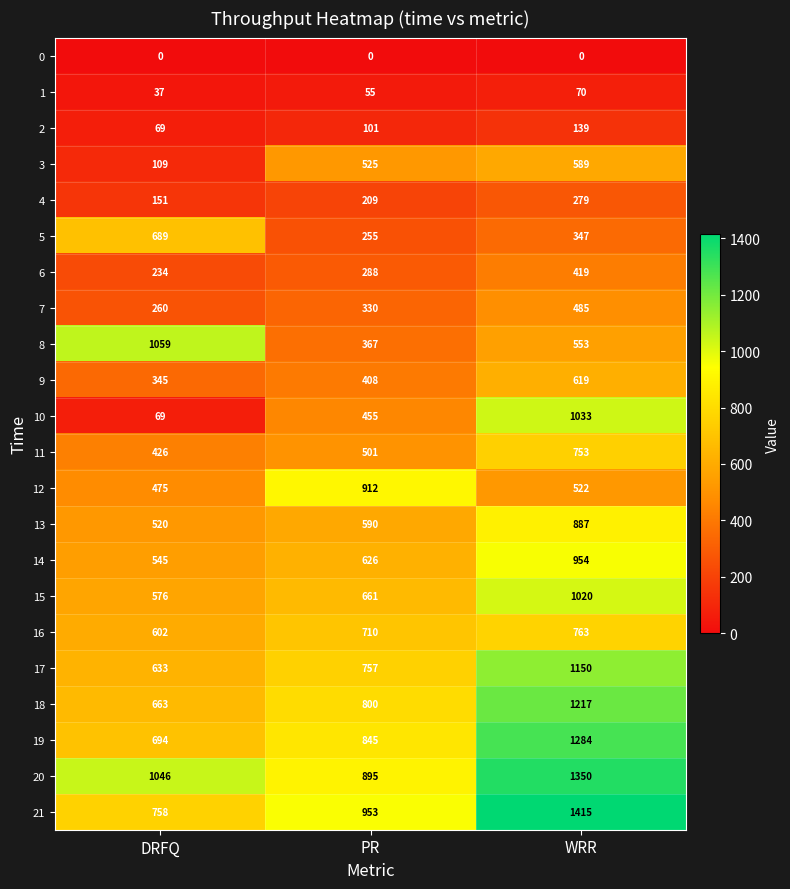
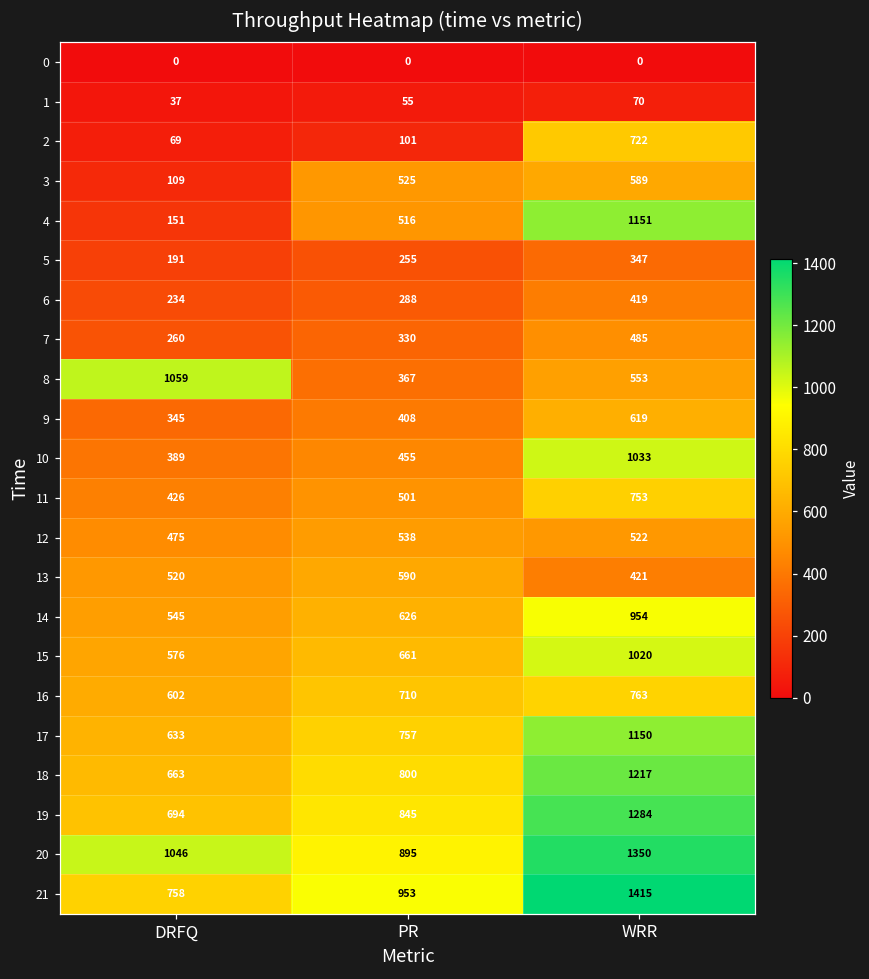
  {
    "0": {
      "DRFQ": 0,
      "PR": 0,
      "WRR": 0
    },
    "1": {
      "DRFQ": 37,
      "PR": 55,
      "WRR": 70
    },
    "2": {
      "DRFQ": 69,
      "PR": 101,
-     "WRR": 139
+     "WRR": 722
    },
    "3": {
      "DRFQ": 109,
      "PR": 525,
      "WRR": 589
    },
    "4": {
      "DRFQ": 151,
-     "PR": 209,
-     "WRR": 279
+     "PR": 516,
+     "WRR": 1151
    },
    "5": {
-     "DRFQ": 689,
+     "DRFQ": 191,
      "PR": 255,
      "WRR": 347
    },
    "6": {
      "DRFQ": 234,
      "PR": 288,
      "WRR": 419
    },
    "7": {
      "DRFQ": 260,
      "PR": 330,
      "WRR": 485
    },
    "8": {
      "DRFQ": 1059,
      "PR": 367,
      "WRR": 553
    },
    "9": {
      "DRFQ": 345,
      "PR": 408,
      "WRR": 619
    },
    "10": {
-     "DRFQ": 69,
+     "DRFQ": 389,
      "PR": 455,
      "WRR": 1033
    },
    "11": {
      "DRFQ": 426,
      "PR": 501,
      "WRR": 753
    },
    "12": {
      "DRFQ": 475,
-     "PR": 912,
+     "PR": 538,
      "WRR": 522
    },
    "13": {
      "DRFQ": 520,
      "PR": 590,
-     "WRR": 887
+     "WRR": 421
    },
    "14": {
      "DRFQ": 545,
      "PR": 626,
      "WRR": 954
    },
    "15": {
      "DRFQ": 576,
      "PR": 661,
      "WRR": 1020
    },
    "16": {
      "DRFQ": 602,
      "PR": 710,
      "WRR": 763
    },
    "17": {
      "DRFQ": 633,
      "PR": 757,
      "WRR": 1150
    },
    "18": {
      "DRFQ": 663,
      "PR": 800,
      "WRR": 1217
    },
    "19": {
      "DRFQ": 694,
      "PR": 845,
      "WRR": 1284
    },
    "20": {
      "DRFQ": 1046,
      "PR": 895,
      "WRR": 1350
    },
    "21": {
      "DRFQ": 758,
      "PR": 953,
      "WRR": 1415
    }
  }
